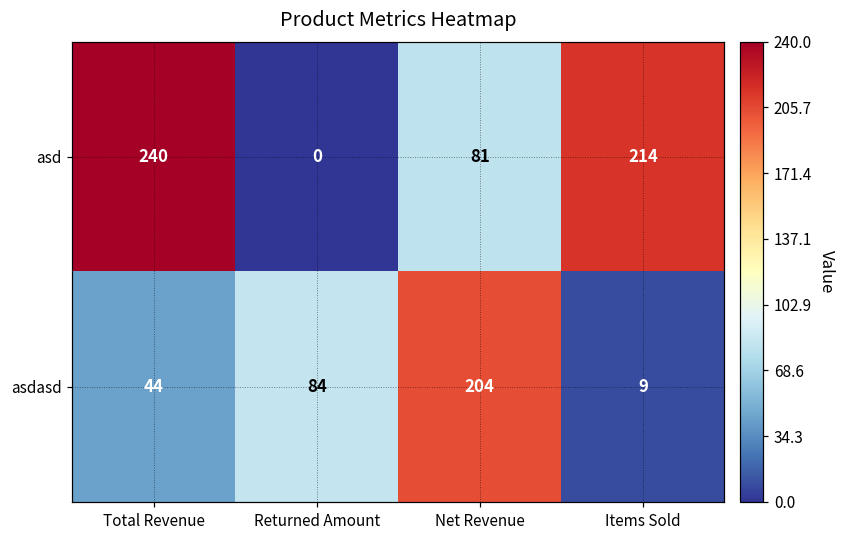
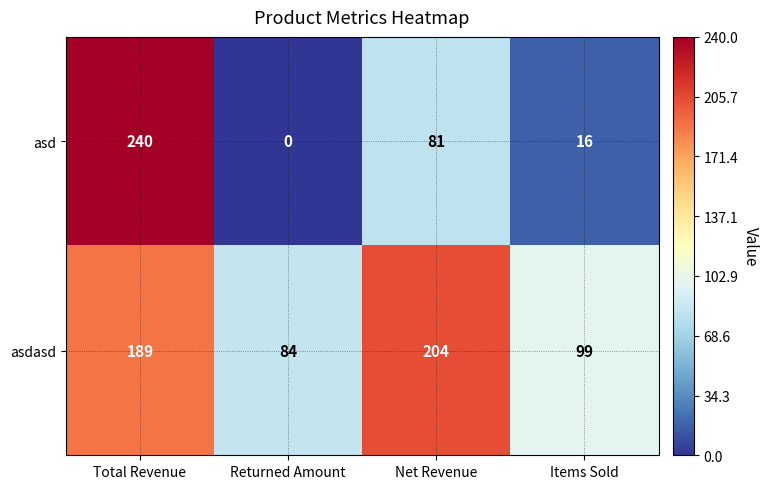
  {
    "asd": {
      "Total Revenue": 240,
      "Returned Amount": 0,
      "Net Revenue": 81,
-     "Items Sold": 214
+     "Items Sold": 16
    },
    "asdasd": {
-     "Total Revenue": 44,
+     "Total Revenue": 189,
      "Returned Amount": 84,
      "Net Revenue": 204,
-     "Items Sold": 9
+     "Items Sold": 99
    }
  }
